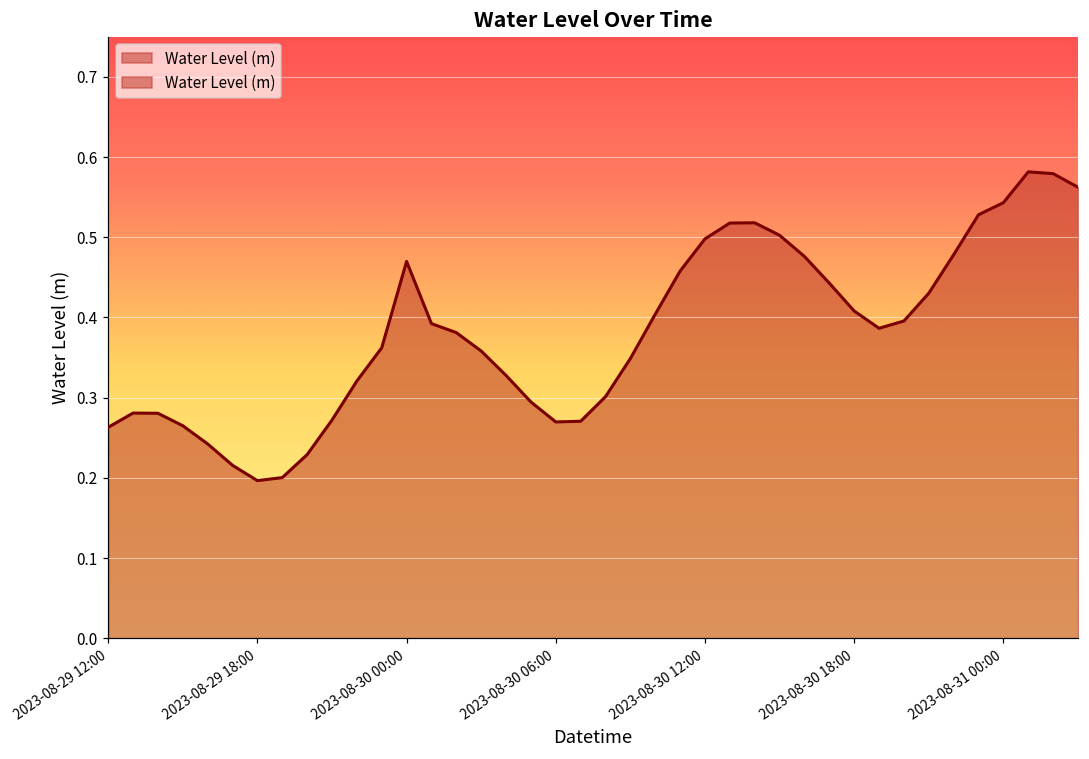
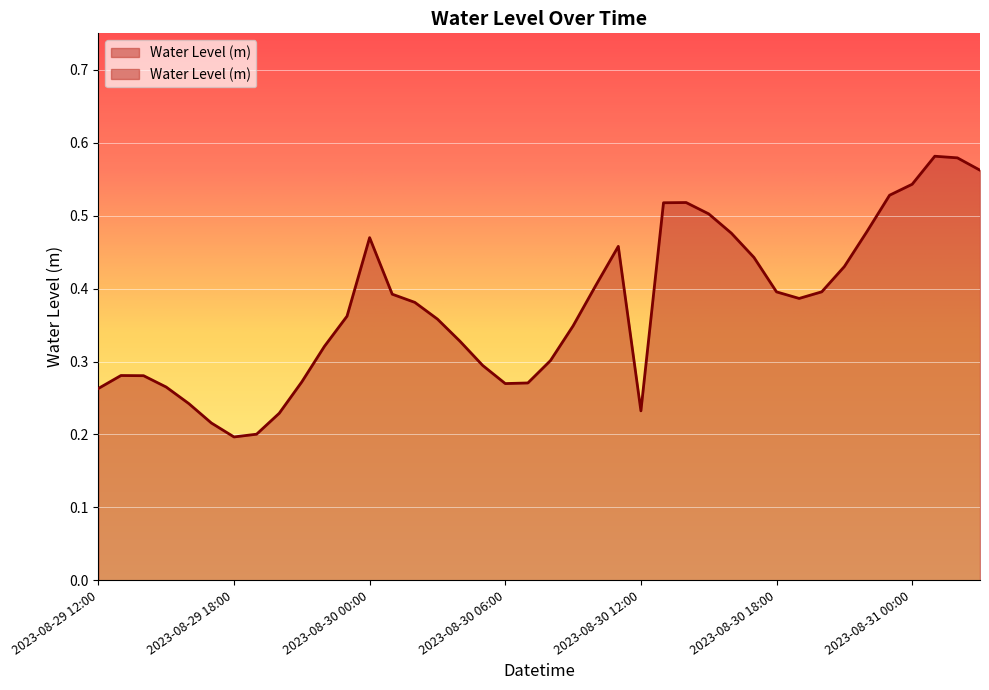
  {
    "2023-08-29 12:00": 0.26,
    "2023-08-29 18:00": 0.20,
    "2023-08-30 00:00": 0.47,
    "2023-08-30 06:00": 0.27,
-   "2023-08-30 12:00": 0.50,
-   "2023-08-30 18:00": 0.41,
+   "2023-08-30 12:00": 0.23,
+   "2023-08-30 18:00": 0.40,
    "2023-08-31 00:00": 0.54
  }
